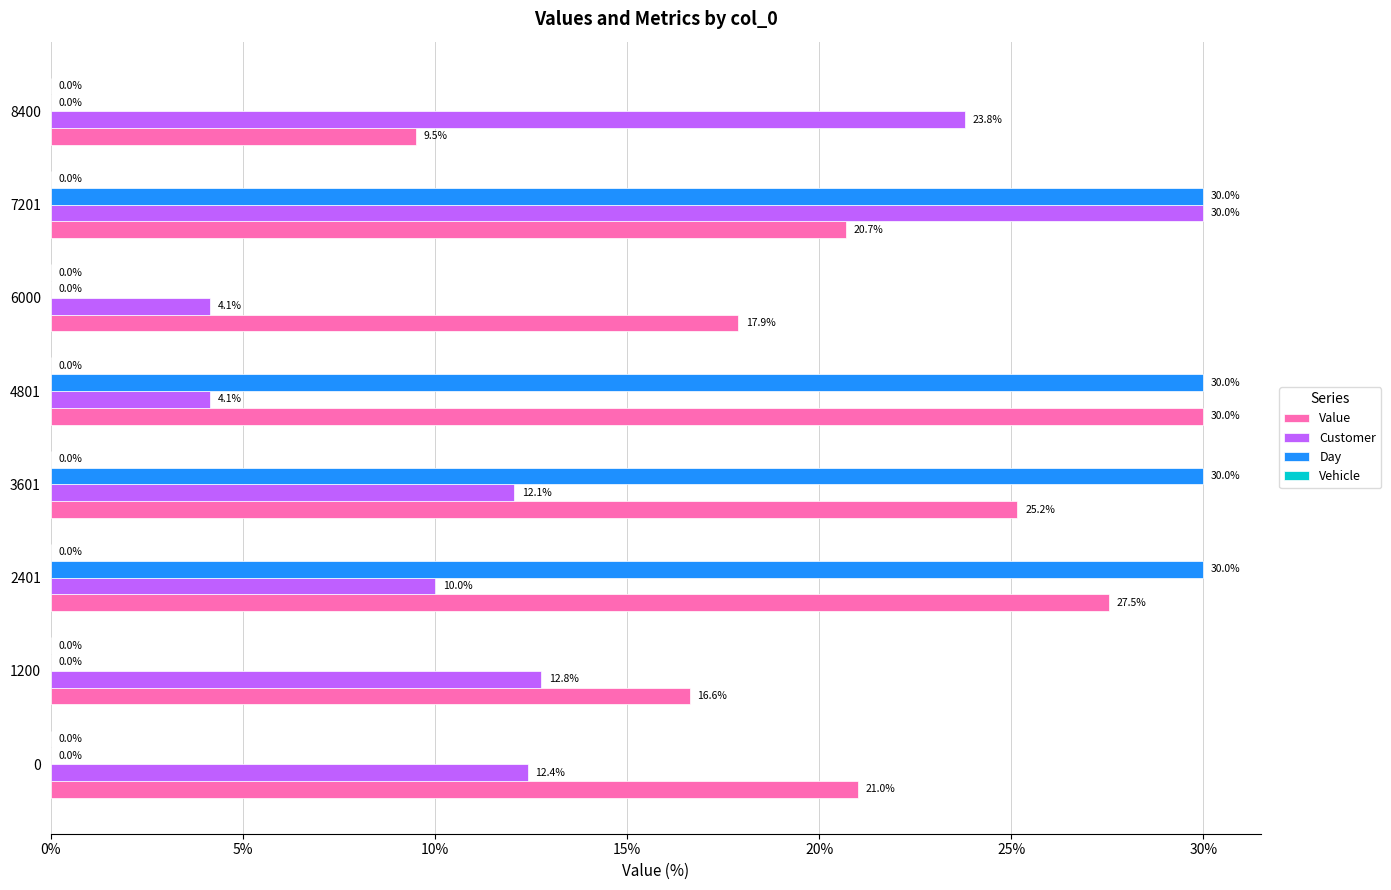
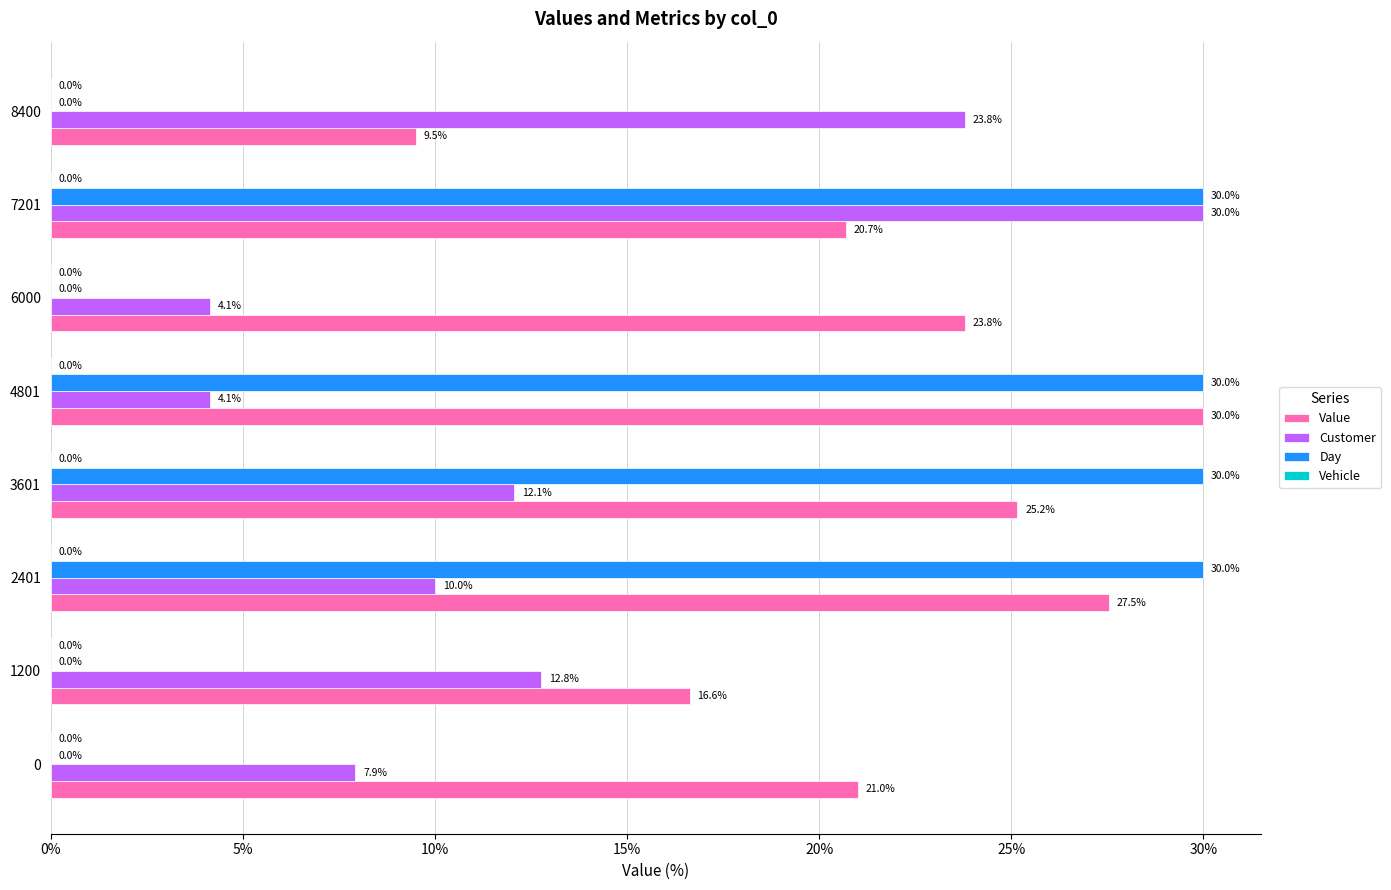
  {
    "Value": {
      "8400": "9.5%",
      "7201": "20.7%",
-     "6000": "17.9%",
+     "6000": "23.8%",
      "4801": "30.0%",
      "3601": "25.2%",
      "2401": "27.5%",
      "1200": "16.6%",
      "0": "21.0%"
    },
    "Customer": {
      "8400": "23.8%",
      "7201": "30.0%",
      "6000": "4.1%",
      "4801": "4.1%",
      "3601": "12.1%",
      "2401": "10.0%",
      "1200": "12.8%",
-     "0": "12.4%"
+     "0": "7.9%"
    },
    "Day": {
      "8400": "0.0%",
      "7201": "30.0%",
      "6000": "0.0%",
      "4801": "30.0%",
      "3601": "30.0%",
      "2401": "30.0%",
      "1200": "0.0%",
      "0": "0.0%"
    },
    "Vehicle": {
      "8400": "0.0%",
      "7201": "0.0%",
      "6000": "0.0%",
      "4801": "0.0%",
      "3601": "0.0%",
      "2401": "0.0%",
      "1200": "0.0%",
      "0": "0.0%"
    }
  }
